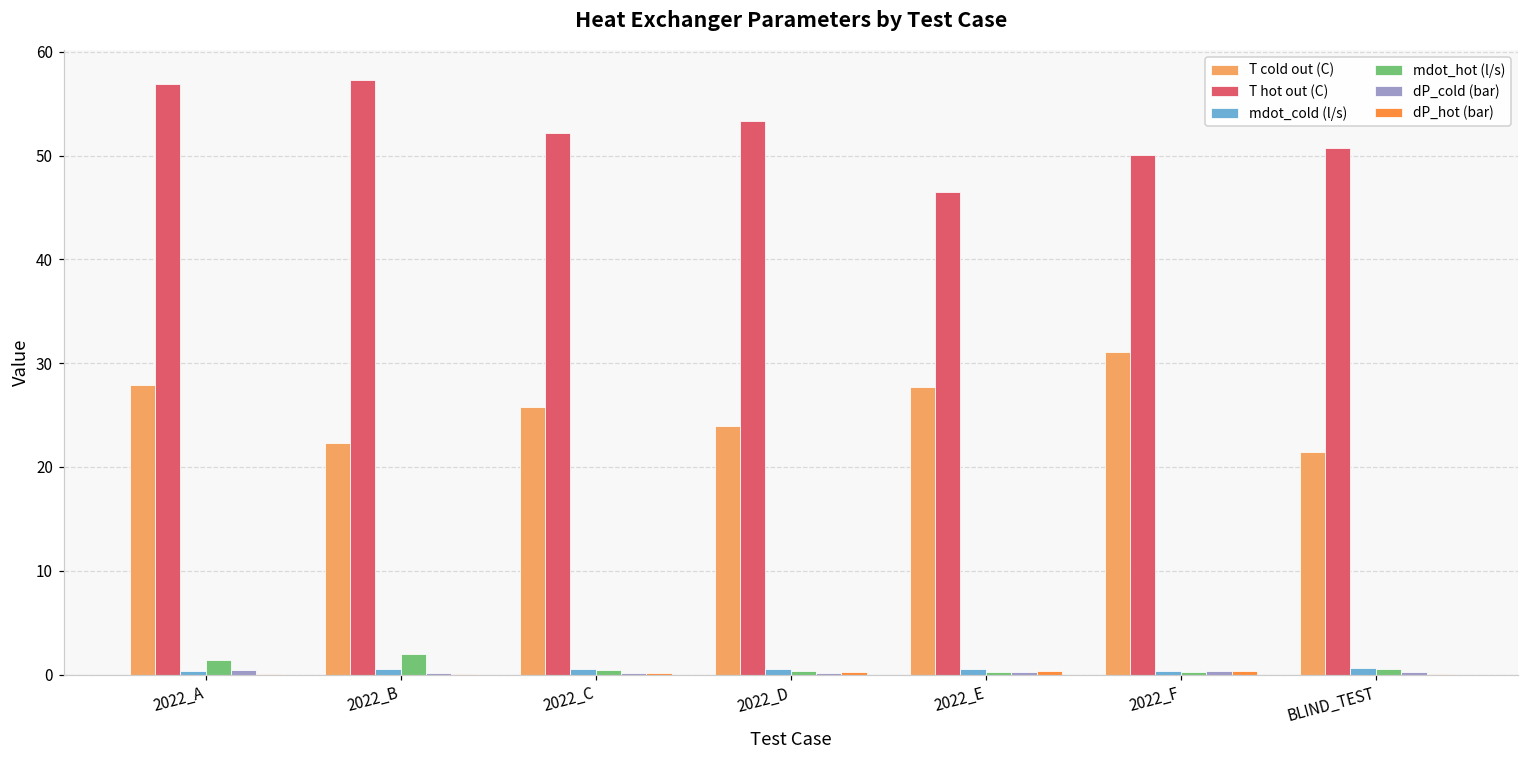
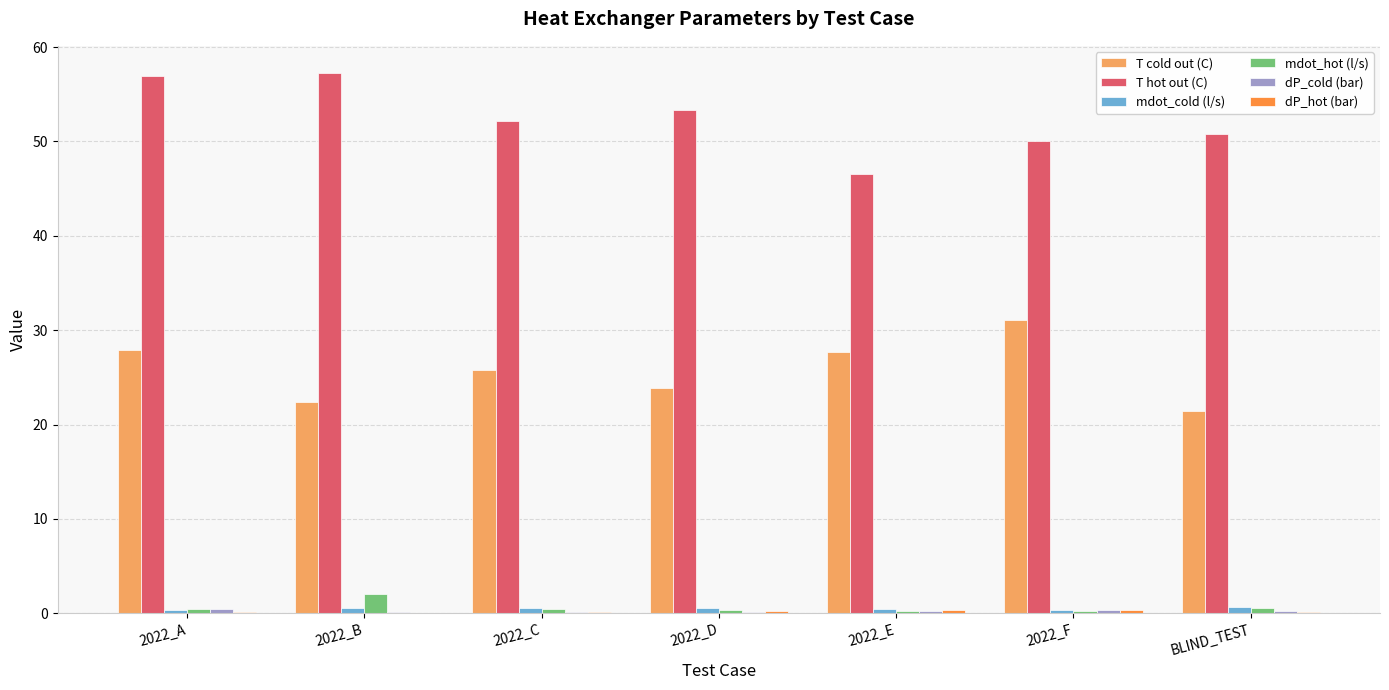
  {
    "T hot out (C)": {
      "2022_A": 57,
      "2022_B": 57,
      "2022_C": 52,
      "2022_D": 53,
      "2022_E": 47,
      "2022_F": 50,
      "BLIND_TEST": 51
    },
    "mdot_hot (l/s)": {
-     "2022_A": 1,
+     "2022_A": 0,
      "2022_B": 2,
      "2022_C": 0,
      "2022_D": 0,
      "2022_E": 0,
      "BLIND_TEST": 1
    }
  }
